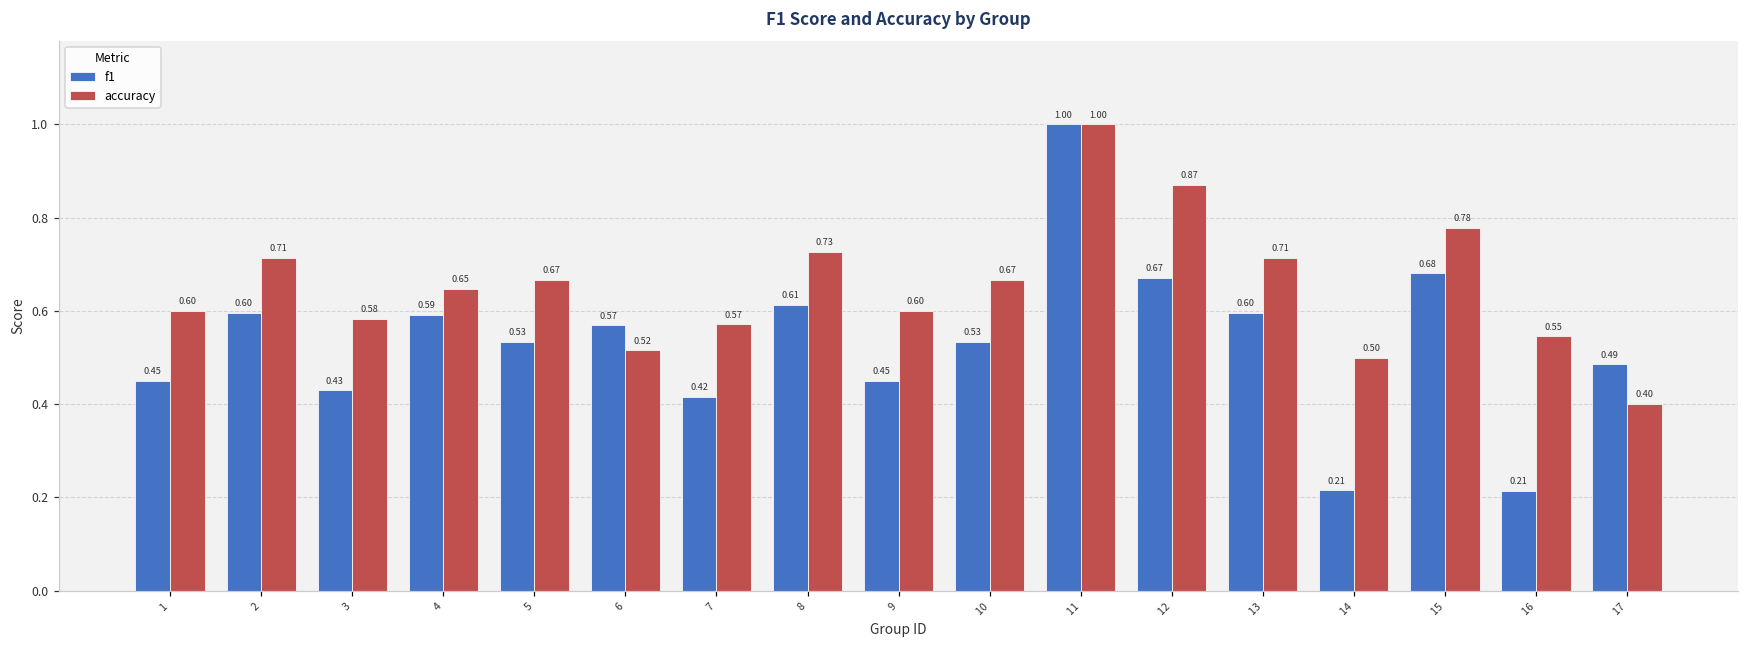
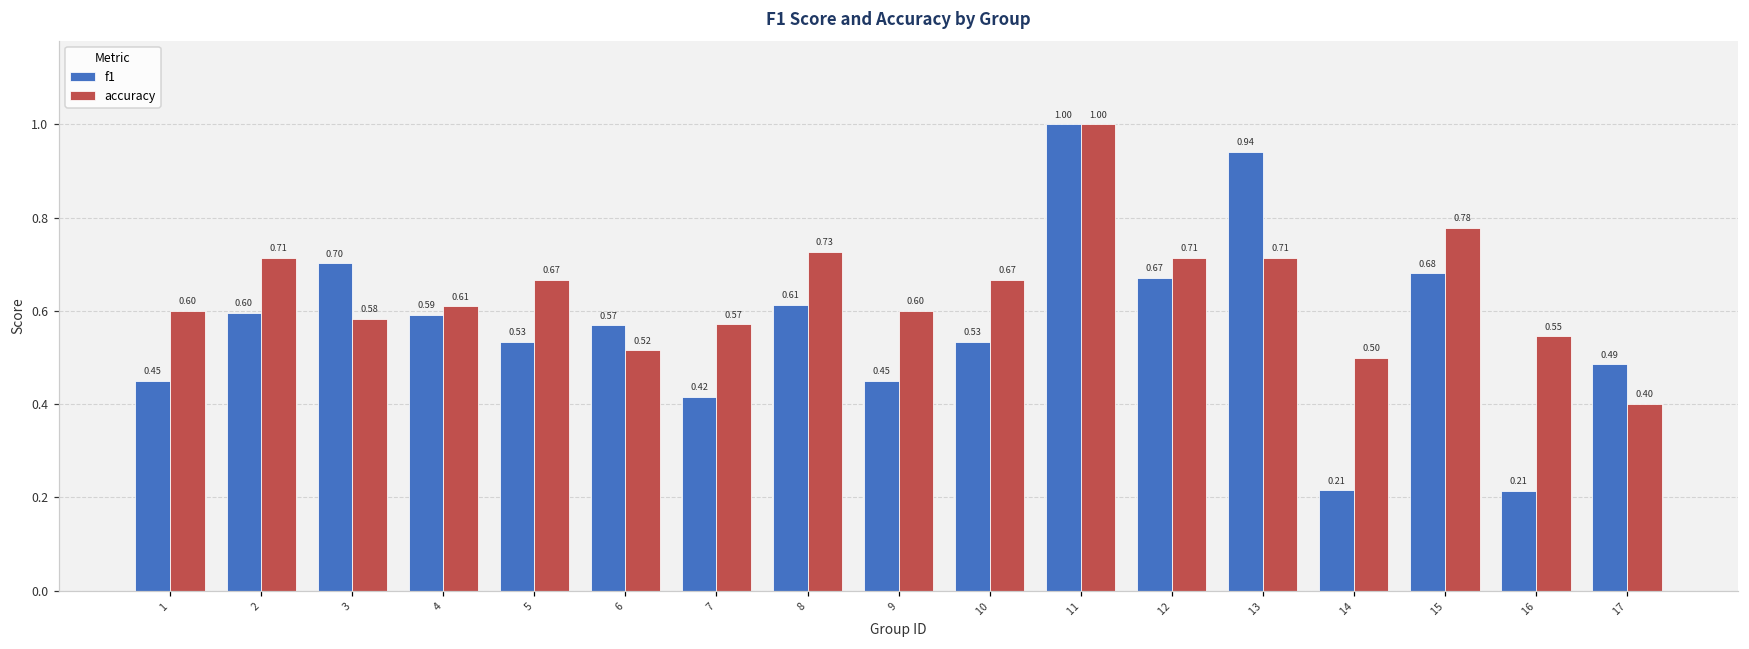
  {
    "f1": {
      "1": 0.45,
      "2": 0.60,
-     "3": 0.43,
+     "3": 0.70,
      "4": 0.59,
      "5": 0.53,
      "6": 0.57,
      "7": 0.42,
      "8": 0.61,
      "9": 0.45,
      "10": 0.53,
      "11": 1.00,
      "12": 0.67,
-     "13": 0.60,
+     "13": 0.94,
      "14": 0.21,
      "15": 0.68,
      "16": 0.21,
      "17": 0.49
    },
    "accuracy": {
      "1": 0.60,
      "2": 0.71,
      "3": 0.58,
-     "4": 0.65,
+     "4": 0.61,
      "5": 0.67,
      "6": 0.52,
      "7": 0.57,
      "8": 0.73,
      "9": 0.60,
      "10": 0.67,
      "11": 1.00,
-     "12": 0.87,
+     "12": 0.71,
      "13": 0.71,
      "14": 0.50,
      "15": 0.78,
      "16": 0.55,
      "17": 0.40
    }
  }
